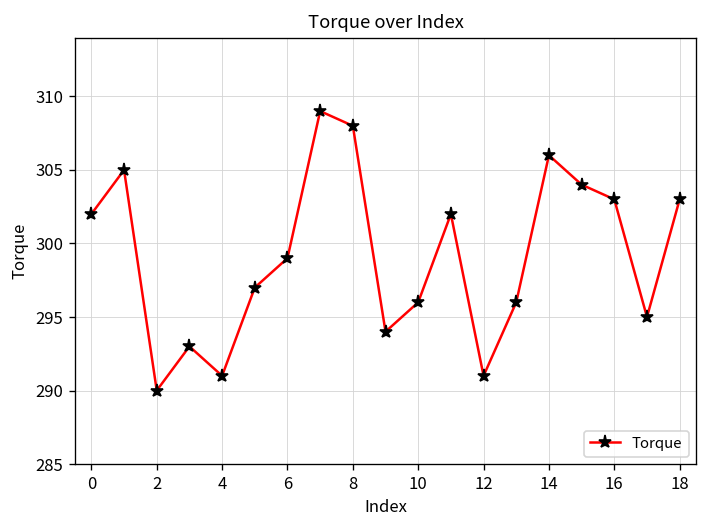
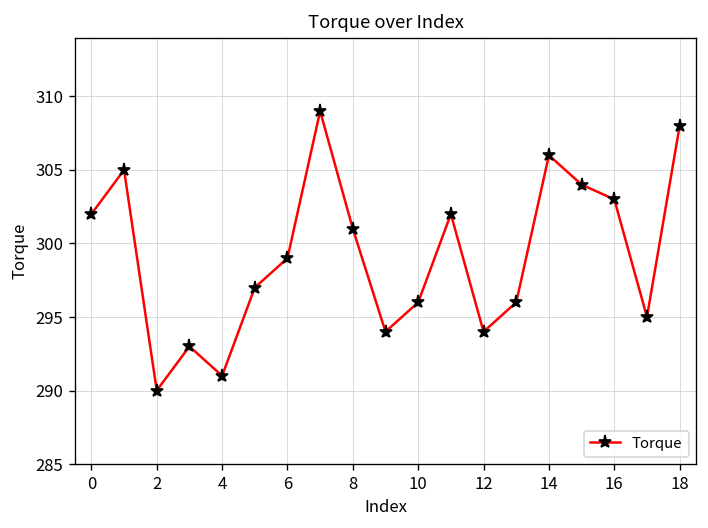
  {
    "0": 302,
    "2": 290,
    "4": 291,
    "6": 299,
-   "8": 308,
+   "8": 301,
    "10": 296,
-   "12": 291,
+   "12": 294,
    "14": 306,
    "16": 303,
-   "18": 303
+   "18": 308
  }
